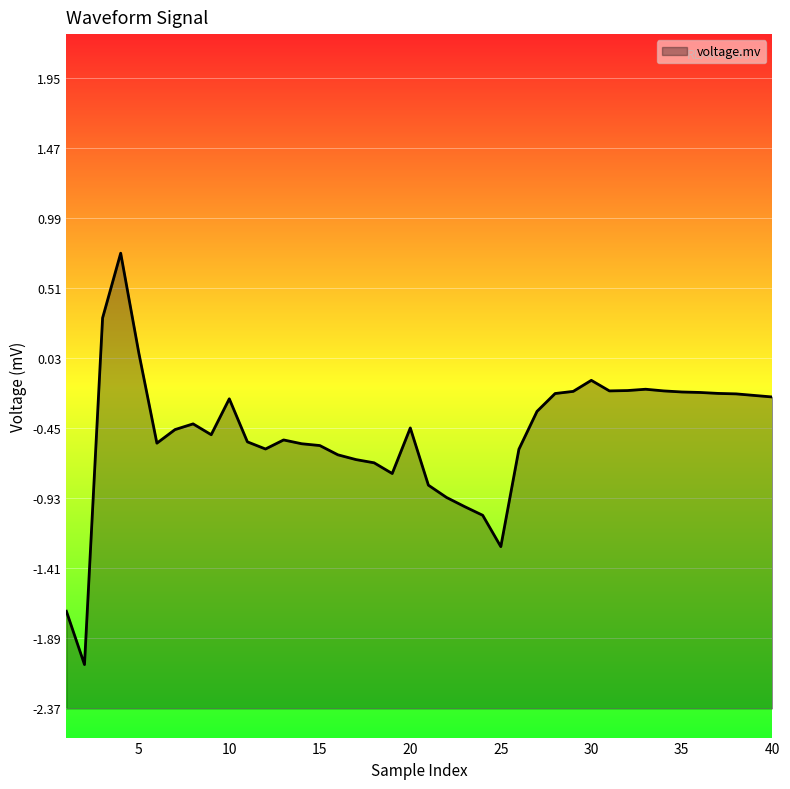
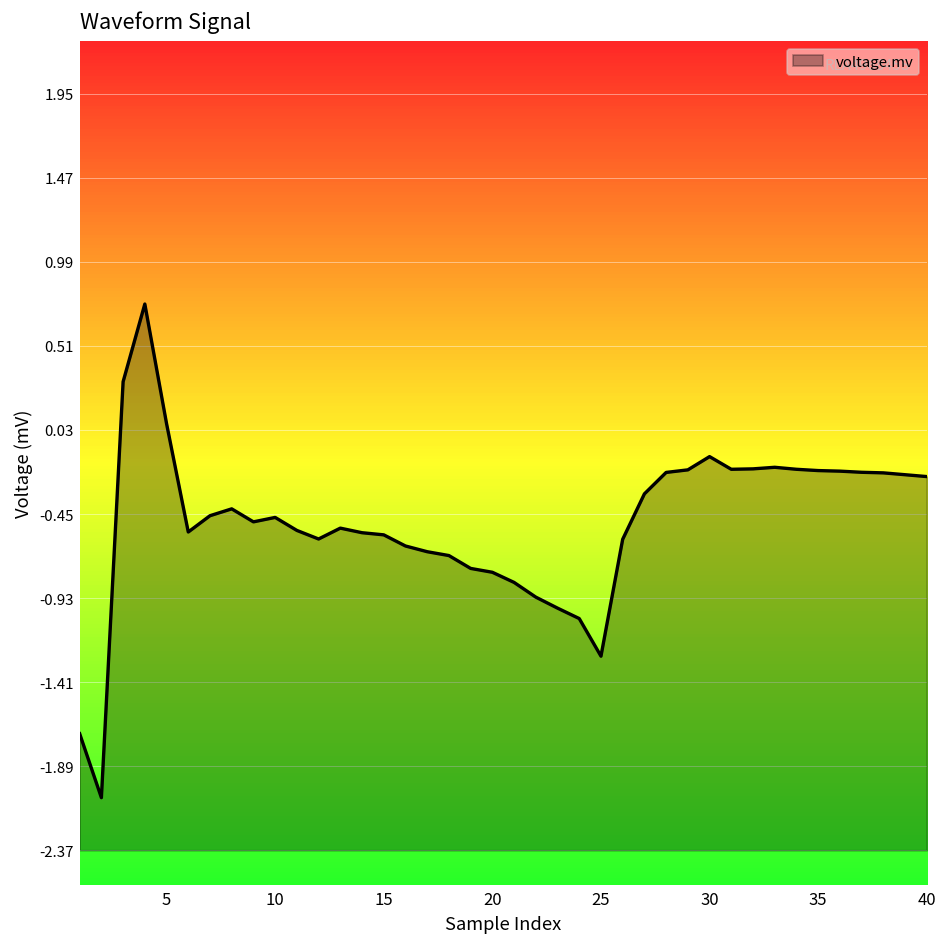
  {
    "5": 0.07,
-   "10": -0.25,
+   "10": -0.47,
    "15": -0.57,
-   "20": -0.45,
+   "20": -0.78,
    "25": -1.26,
    "30": -0.12,
    "35": -0.20,
    "40": -0.24
  }
